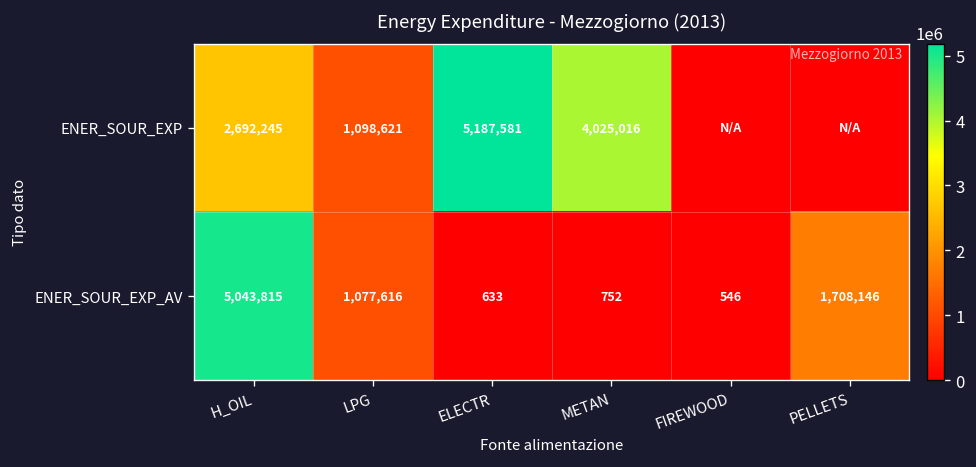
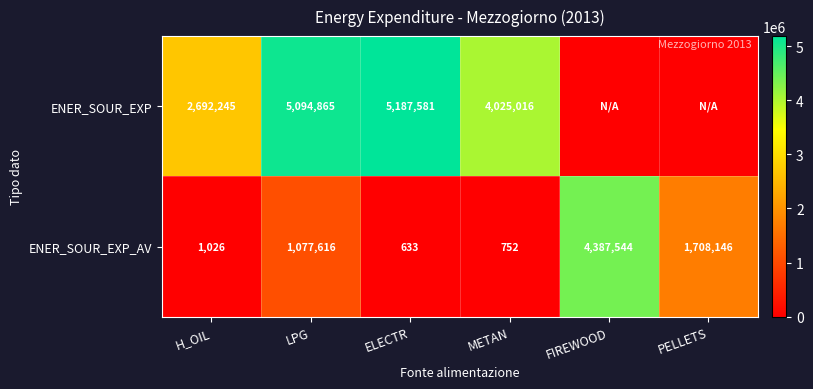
  {
    "ENER_SOUR_EXP": {
      "H_OIL": "2,692,245",
-     "LPG": "1,098,621",
+     "LPG": "5,094,865",
      "ELECTR": "5,187,581",
      "METAN": "4,025,016"
    },
    "ENER_SOUR_EXP_AV": {
-     "H_OIL": "5,043,815",
+     "H_OIL": "1,026",
      "LPG": "1,077,616",
      "ELECTR": "633",
      "METAN": "752",
-     "FIREWOOD": "546",
+     "FIREWOOD": "4,387,544",
      "PELLETS": "1,708,146"
    }
  }
